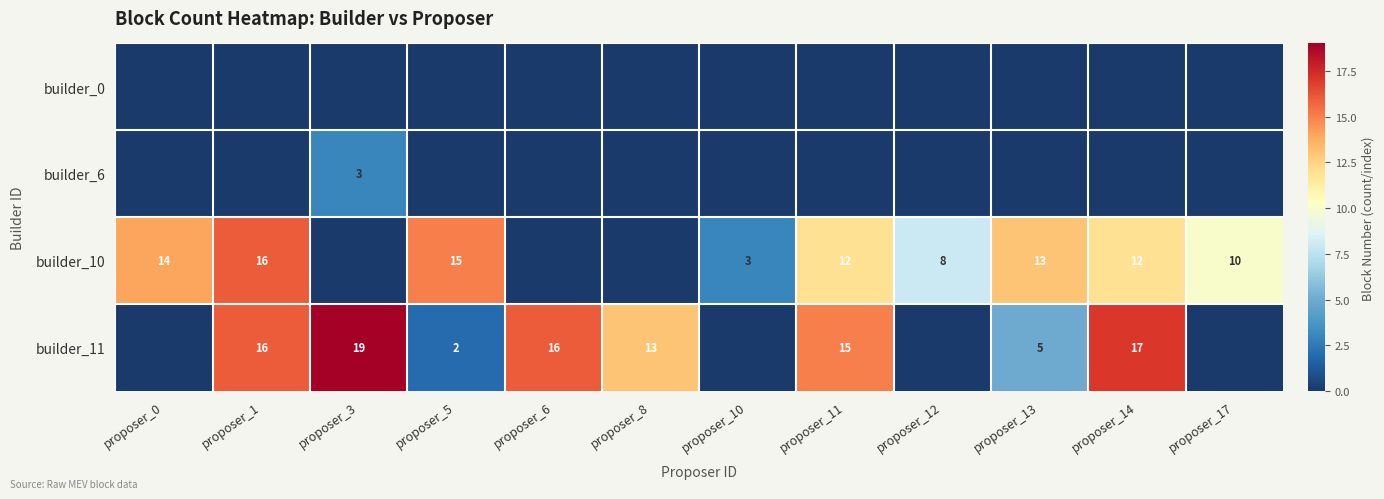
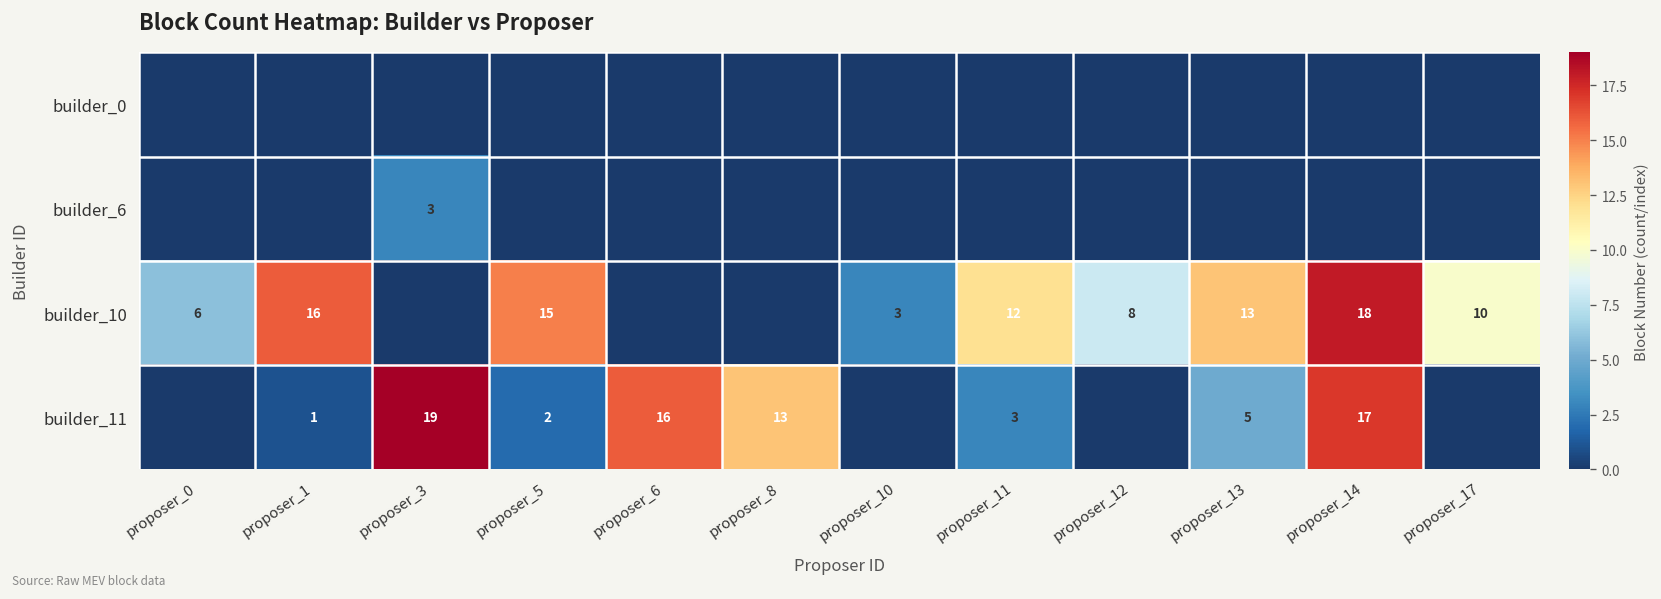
  {
    "builder_6": {
      "proposer_3": 3
    },
    "builder_10": {
-     "proposer_0": 14,
+     "proposer_0": 6,
      "proposer_1": 16,
      "proposer_5": 15,
      "proposer_10": 3,
      "proposer_11": 12,
      "proposer_12": 8,
      "proposer_13": 13,
-     "proposer_14": 12,
+     "proposer_14": 18,
      "proposer_17": 10
    },
    "builder_11": {
-     "proposer_1": 16,
+     "proposer_1": 1,
      "proposer_3": 19,
      "proposer_5": 2,
      "proposer_6": 16,
      "proposer_8": 13,
-     "proposer_11": 15,
+     "proposer_11": 3,
      "proposer_13": 5,
      "proposer_14": 17
    }
  }
